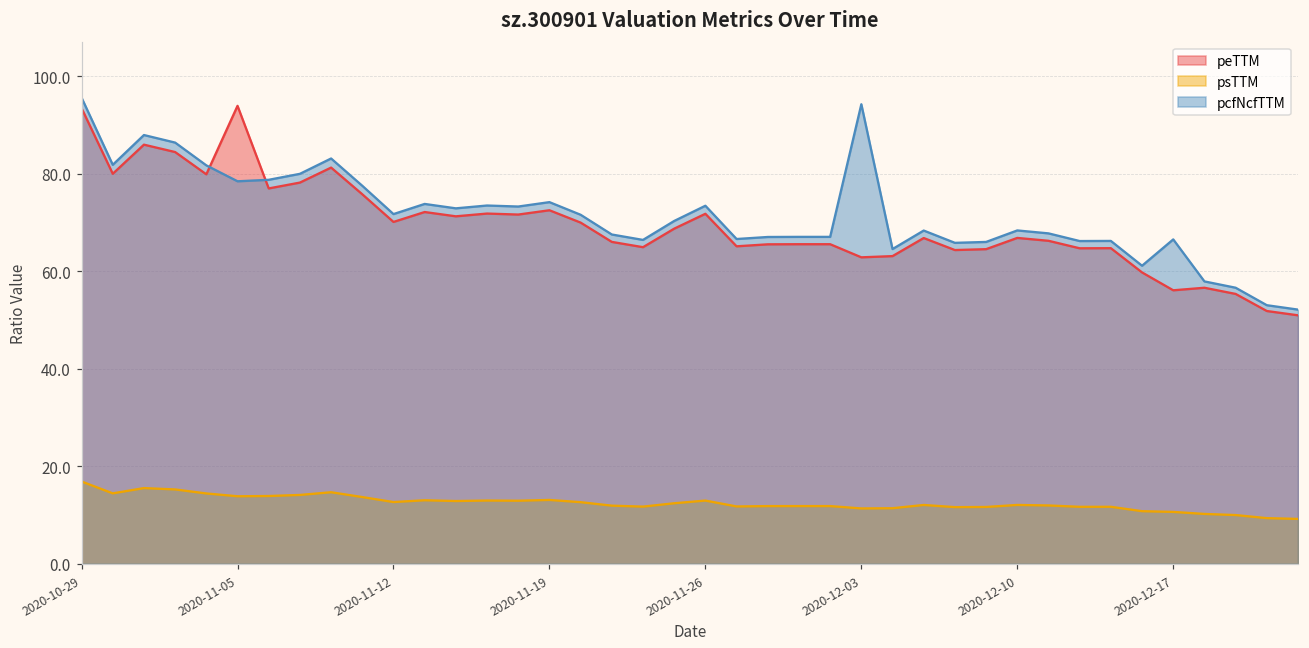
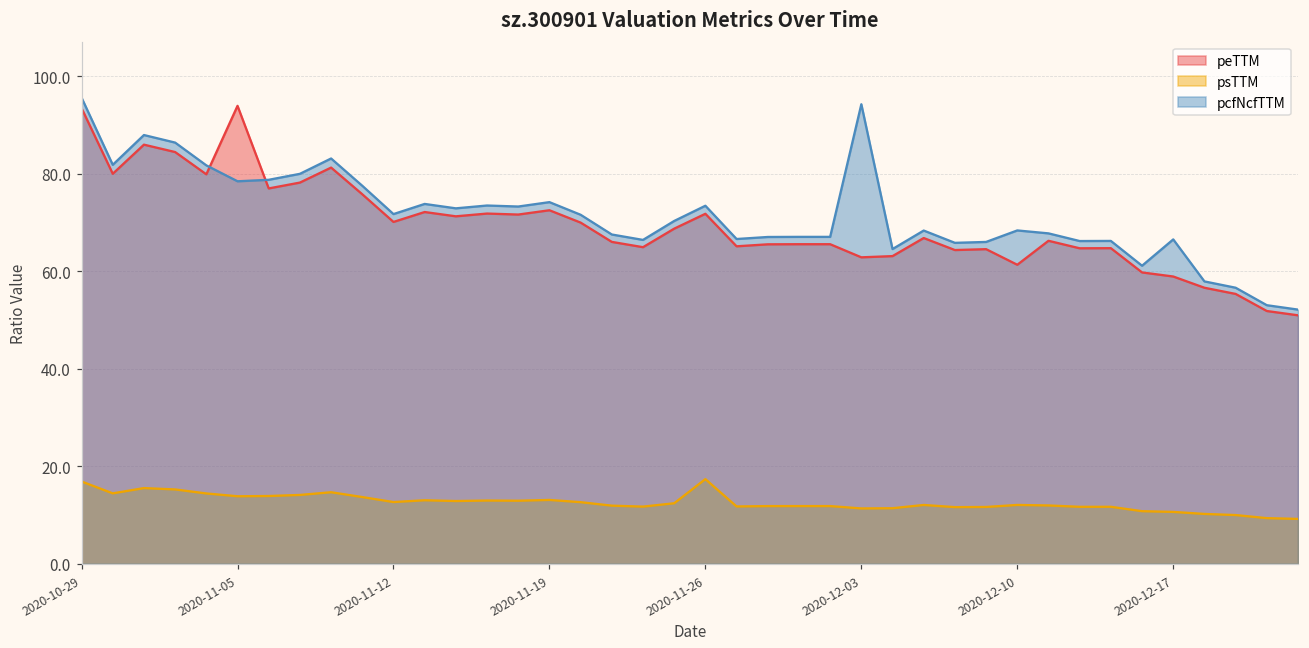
  {
    "peTTM": {
      "2020-10-29": 93,
      "2020-11-05": 94,
      "2020-11-12": 70,
      "2020-11-19": 73,
      "2020-11-26": 72,
      "2020-12-03": 63,
-     "2020-12-10": 67,
-     "2020-12-17": 56
+     "2020-12-10": 61,
+     "2020-12-17": 59
    },
    "psTTM": {
      "2020-10-29": 17,
      "2020-11-05": 14,
      "2020-11-12": 13,
      "2020-11-19": 13,
-     "2020-11-26": 13,
+     "2020-11-26": 17,
      "2020-12-03": 11,
      "2020-12-10": 12,
      "2020-12-17": 11
    },
    "pcfNcfTTM": {
      "2020-10-29": 96,
      "2020-11-05": 78,
      "2020-11-12": 72,
      "2020-11-19": 74,
      "2020-11-26": 73,
      "2020-12-03": 94,
      "2020-12-10": 68,
      "2020-12-17": 67
    }
  }
